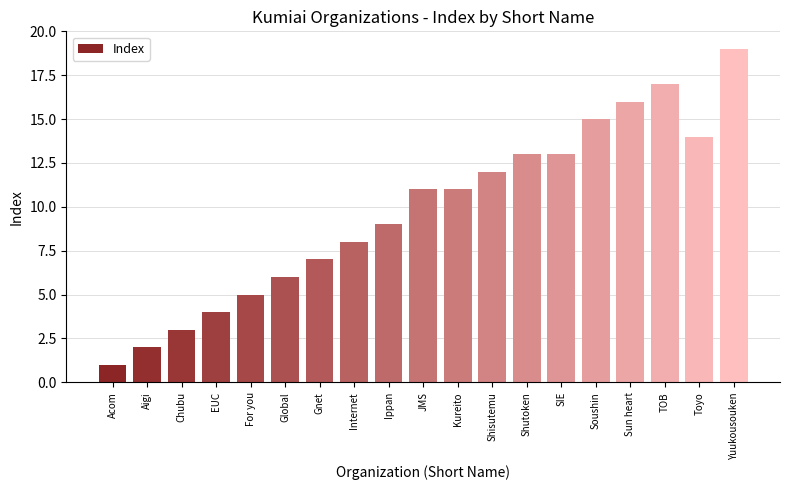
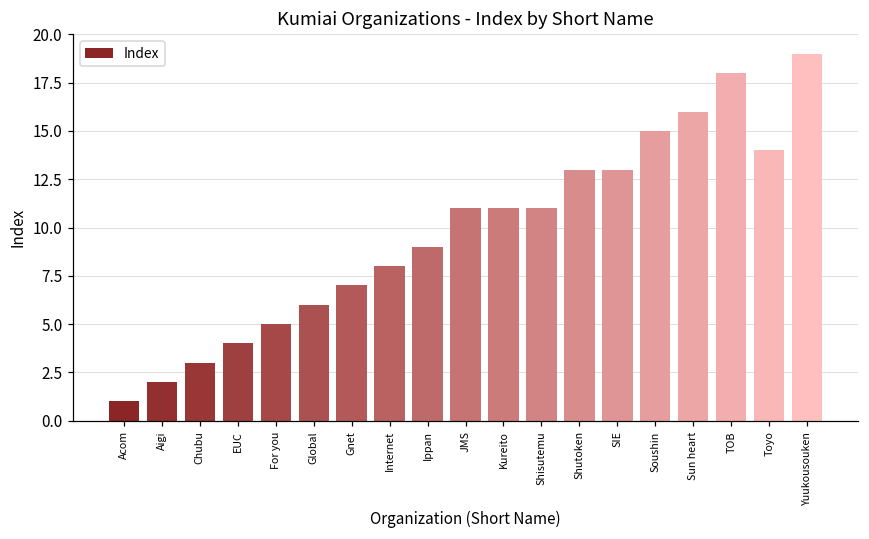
  {
    "Acom": 1,
    "Aigi": 2,
    "Chubu": 3,
    "EUC": 4,
    "For you": 5,
    "Global": 6,
    "Gnet": 7,
    "Internet": 8,
    "Ippan": 9,
    "JMS": 11,
    "Kureito": 11,
-   "Shisutemu": 12,
+   "Shisutemu": 11,
    "Shutoken": 13,
    "SIE": 13,
    "Soushin": 15,
    "Sun heart": 16,
-   "TOB": 17,
+   "TOB": 18,
    "Toyo": 14,
    "Yuukousouken": 19
  }
